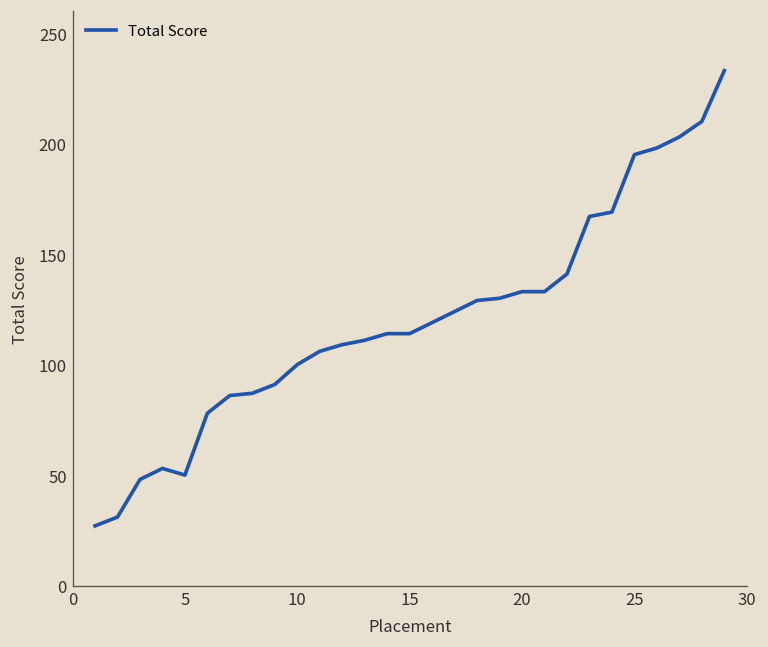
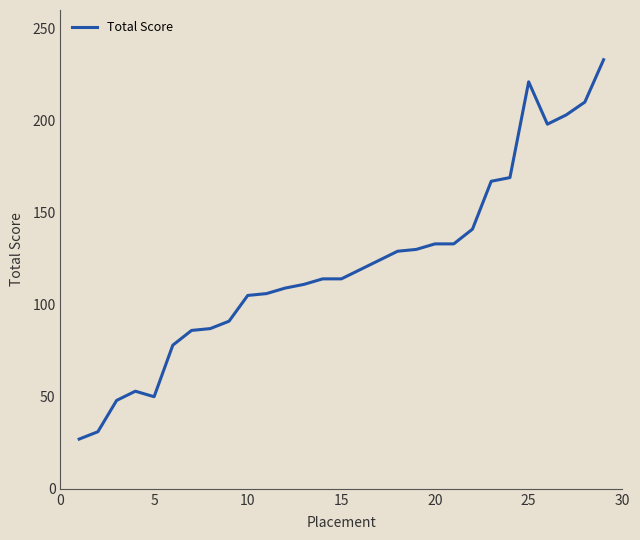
  {
    "5": 50,
-   "10": 100,
+   "10": 105,
    "15": 114,
    "20": 133,
-   "25": 195
+   "25": 221
  }
